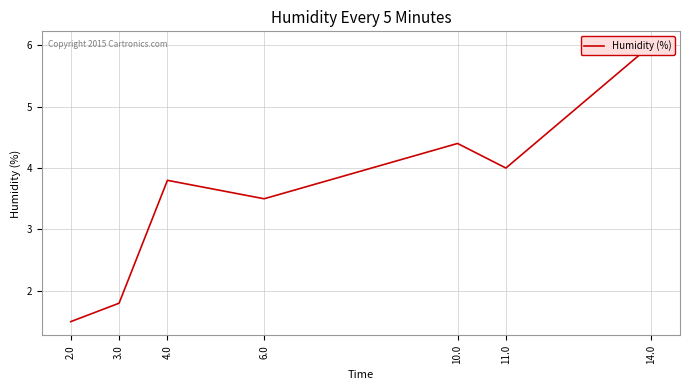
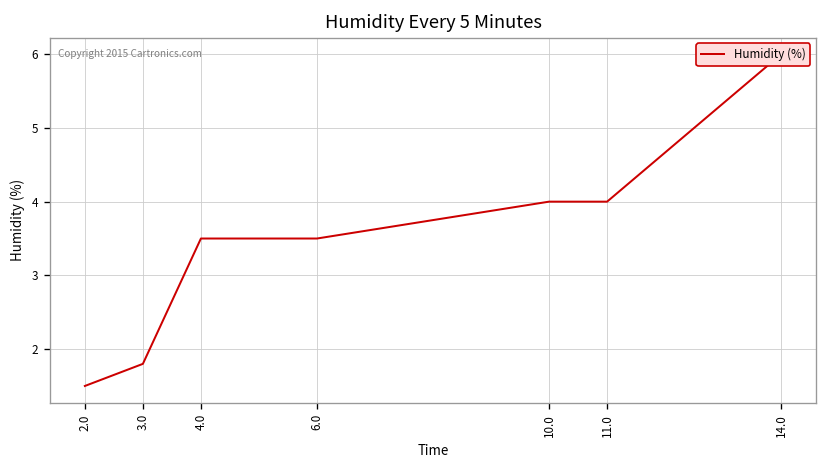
  {
    "2.0": 1.5,
    "3.0": 1.8,
-   "4.0": 3.8,
+   "4.0": 3.5,
    "6.0": 3.5,
-   "10.0": 4.4,
+   "10.0": 4.0,
    "11.0": 4.0
  }
